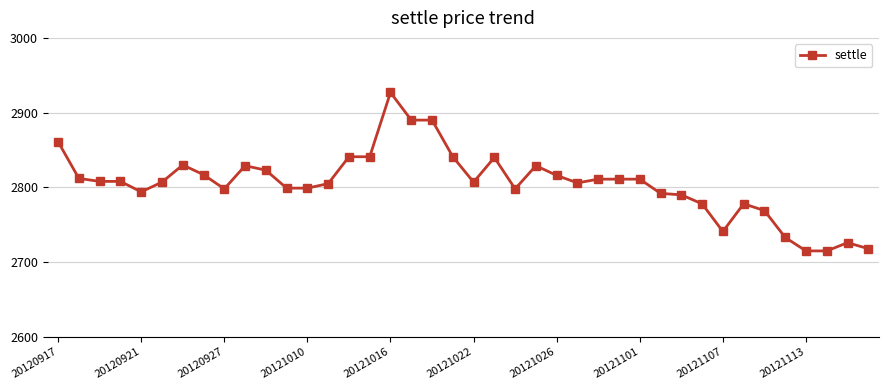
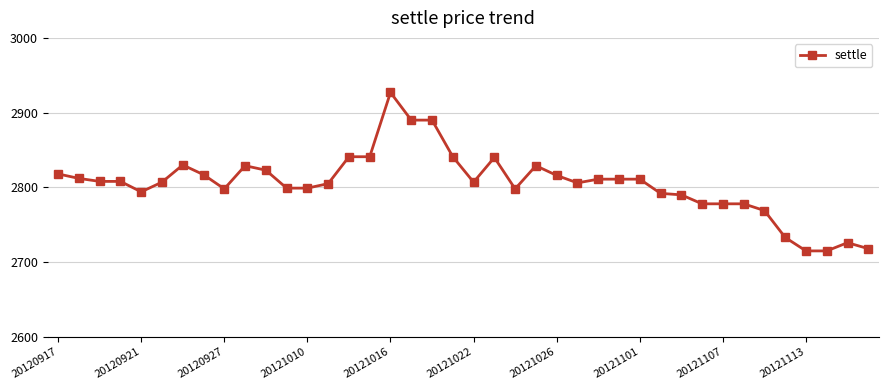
  {
-   "20120917": 2860,
+   "20120917": 2820,
    "20120921": 2790,
    "20120927": 2800,
    "20121010": 2800,
    "20121016": 2930,
    "20121022": 2810,
    "20121026": 2820,
    "20121101": 2810,
-   "20121107": 2740,
+   "20121107": 2780,
    "20121113": 2720
  }
